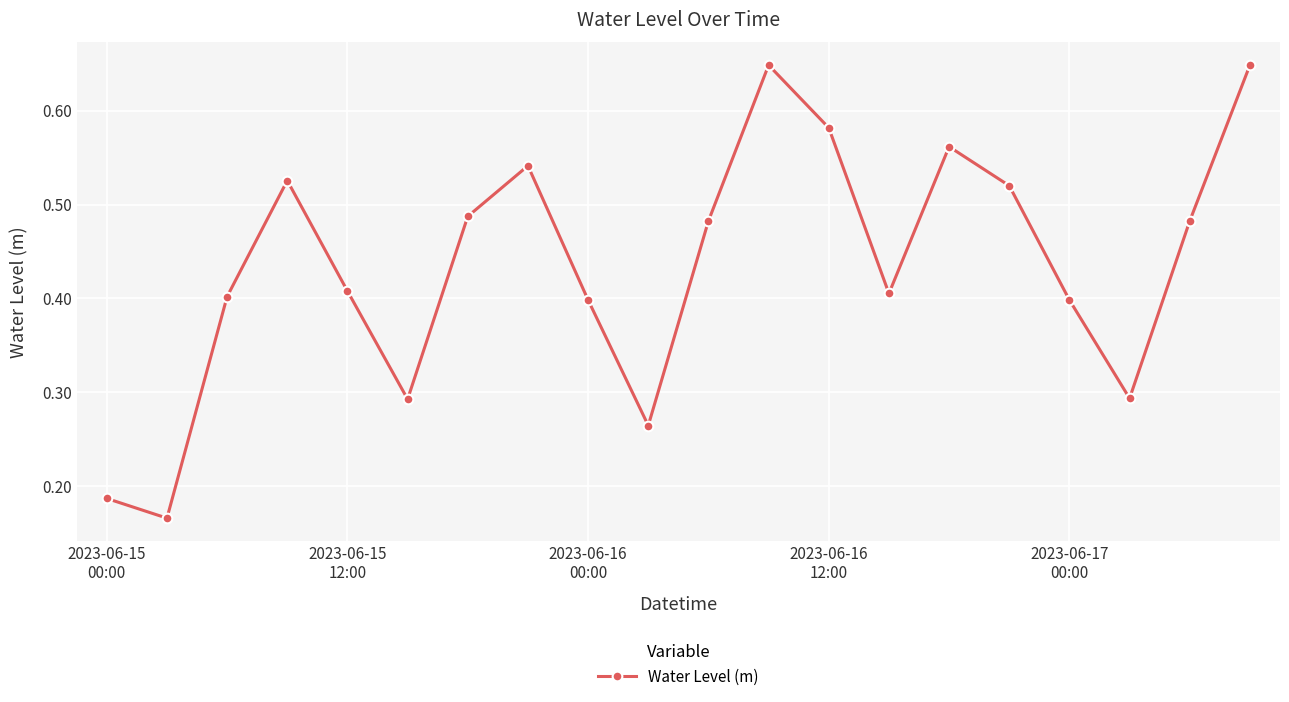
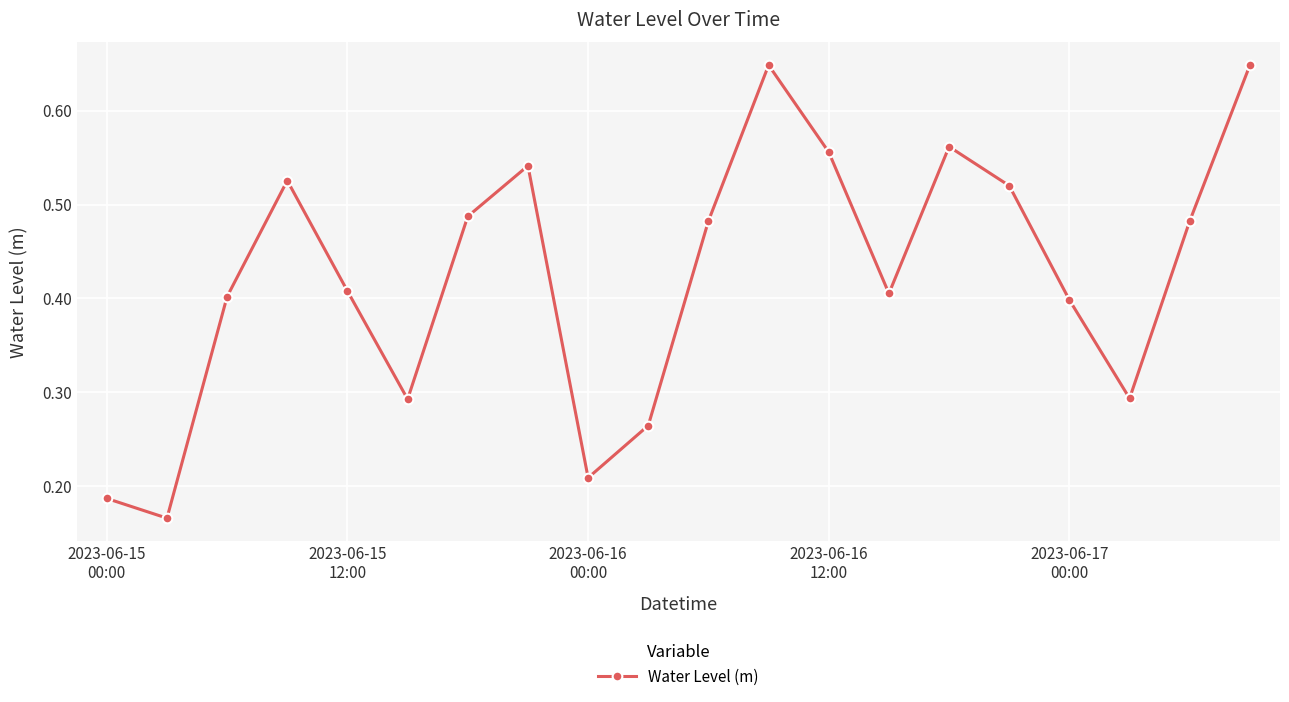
  {
    "2023-06-15 00:00": 0.19,
    "2023-06-15 12:00": 0.41,
-   "2023-06-16 00:00": 0.40,
-   "2023-06-16 12:00": 0.58,
+   "2023-06-16 00:00": 0.21,
+   "2023-06-16 12:00": 0.56,
    "2023-06-17 00:00": 0.40
  }
